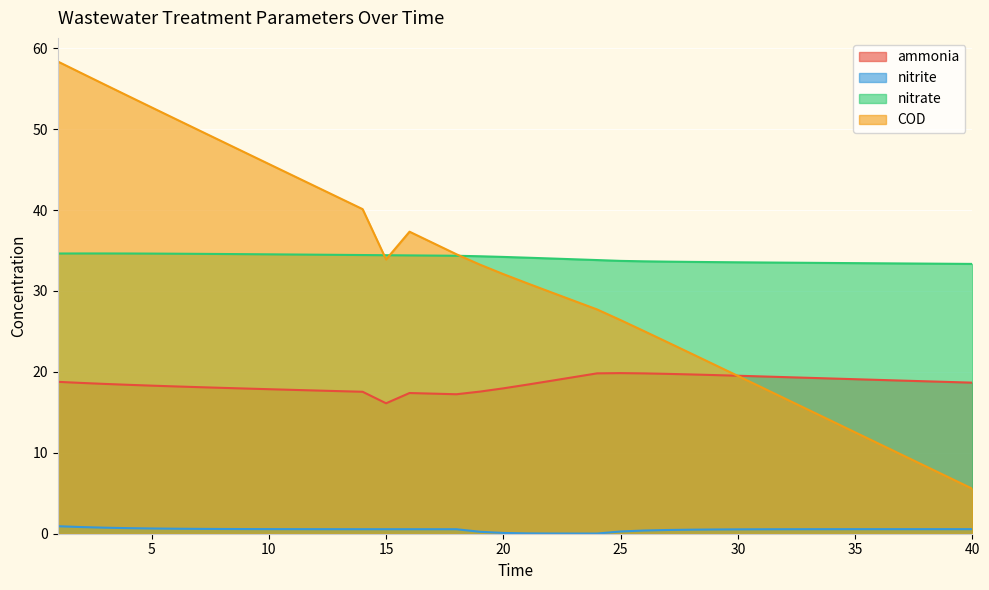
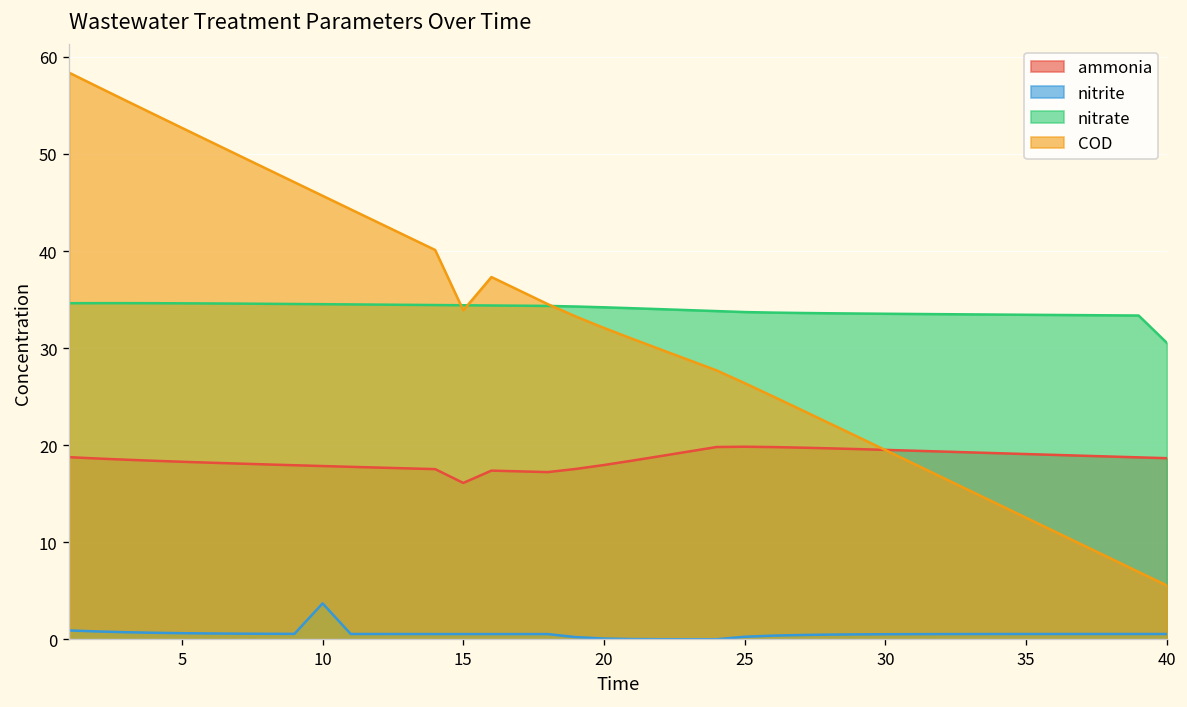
  {
    "ammonia": {
      "5": 18,
      "10": 18,
      "15": 16,
      "20": 18,
      "25": 20,
      "35": 19,
      "40": 19
    },
    "nitrite": {
      "5": 1,
-     "10": 1,
+     "10": 4,
      "15": 1,
      "20": 0,
      "25": 0,
      "30": 1,
      "35": 1,
      "40": 1
    },
    "nitrate": {
      "5": 35,
      "10": 35,
      "15": 34,
      "20": 34,
      "25": 34,
      "30": 34,
      "35": 33,
-     "40": 33
+     "40": 31
    },
    "COD": {
      "5": 53,
      "10": 46,
      "15": 34,
      "20": 32,
      "25": 26,
      "35": 13,
      "40": 6
    }
  }
